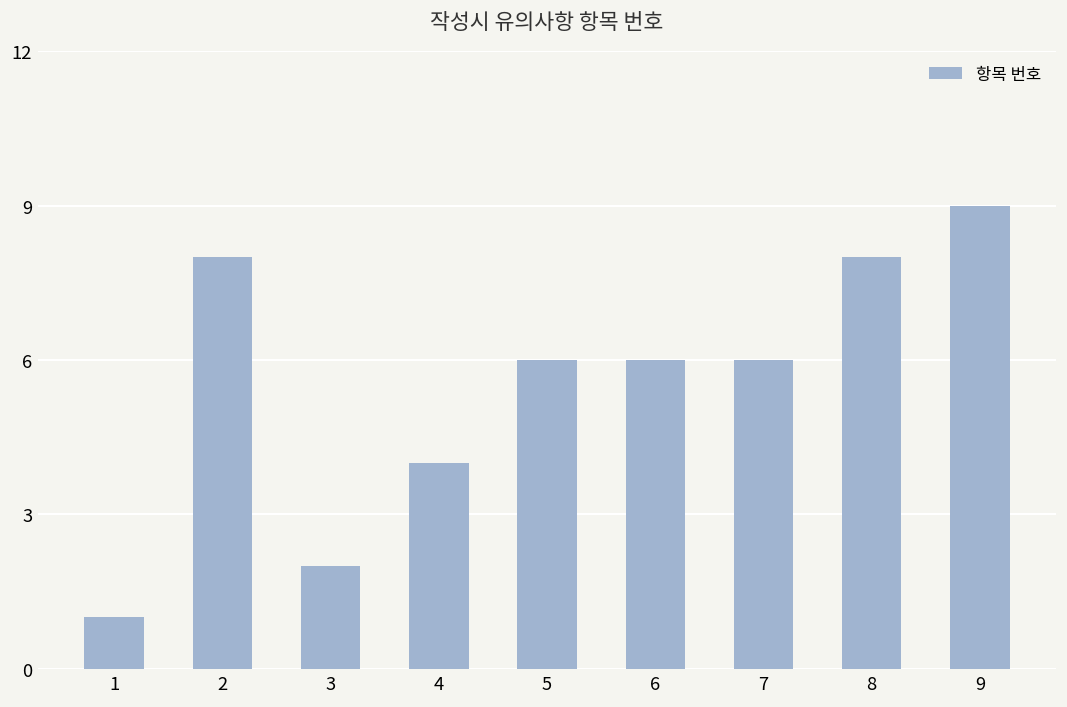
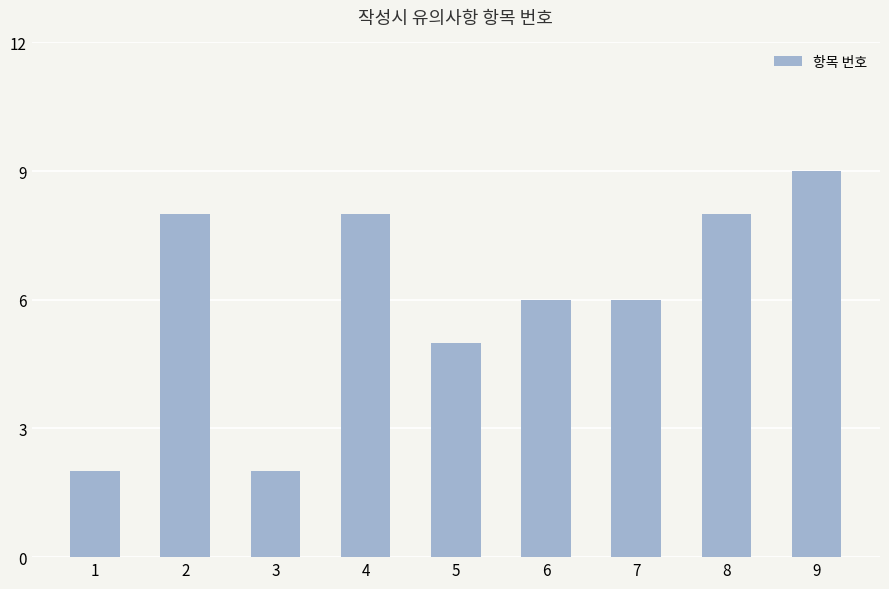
  {
-   "1": 1,
+   "1": 2,
    "2": 8,
    "3": 2,
-   "4": 4,
-   "5": 6,
+   "4": 8,
+   "5": 5,
    "6": 6,
    "7": 6,
    "8": 8,
    "9": 9
  }
